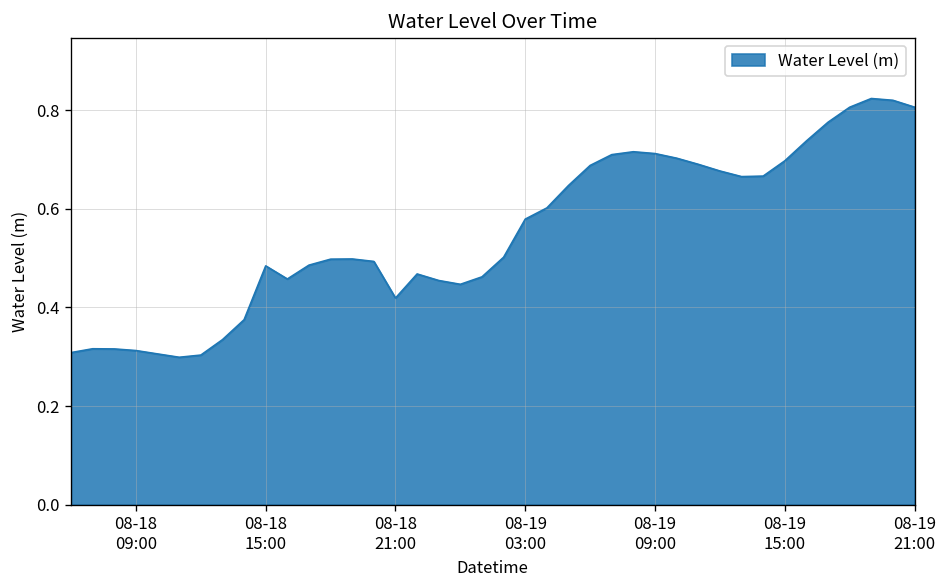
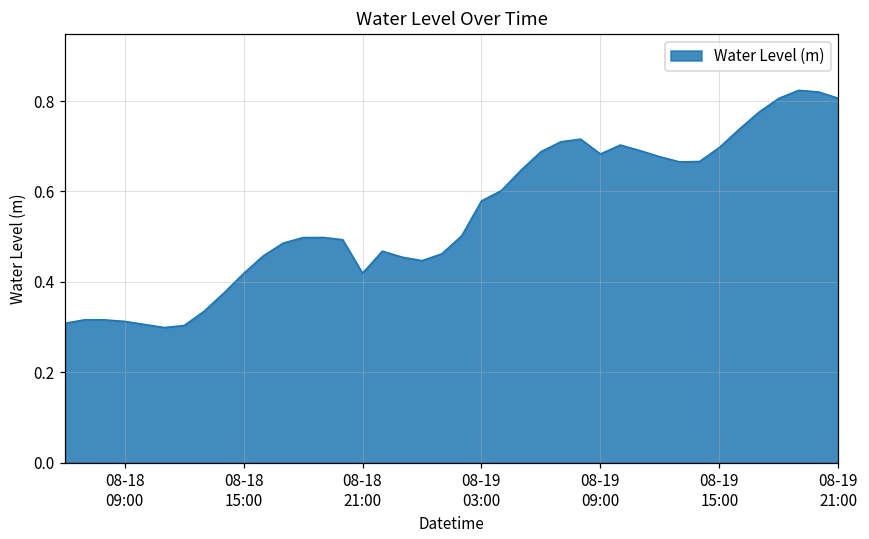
  {
    "08-18 09:00": 0.31,
-   "08-18 15:00": 0.48,
+   "08-18 15:00": 0.42,
    "08-18 21:00": 0.42,
    "08-19 03:00": 0.58,
-   "08-19 09:00": 0.71,
+   "08-19 09:00": 0.68,
    "08-19 15:00": 0.70,
    "08-19 21:00": 0.81
  }
